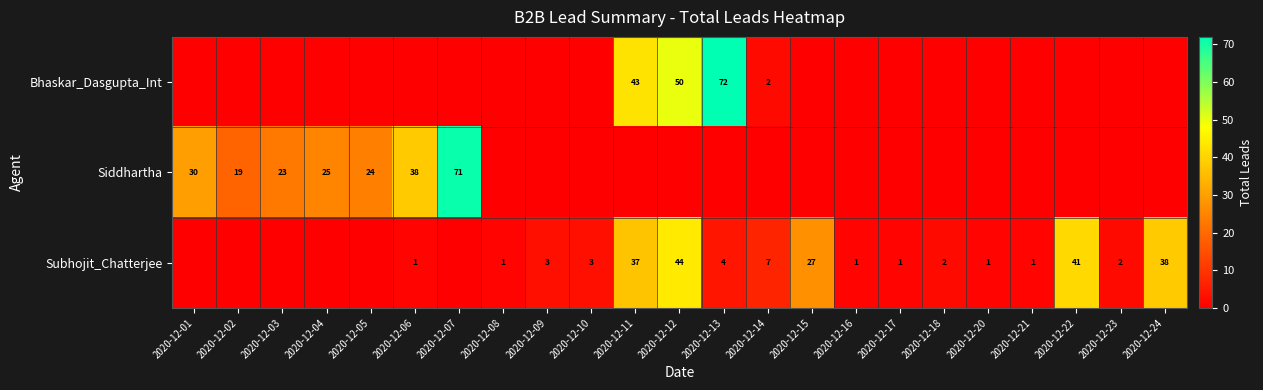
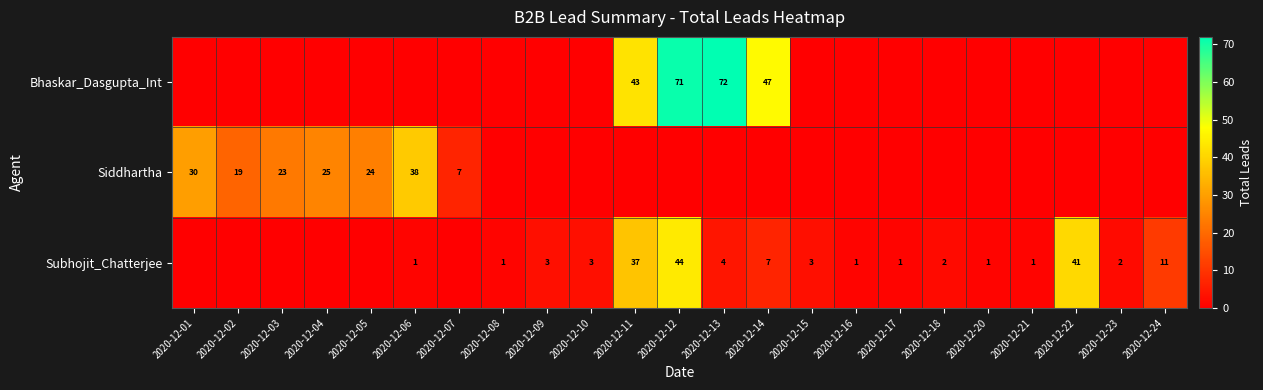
  {
    "Bhaskar_Dasgupta_Int": {
      "2020-12-11": 43,
-     "2020-12-12": 50,
+     "2020-12-12": 71,
      "2020-12-13": 72,
-     "2020-12-14": 2
+     "2020-12-14": 47
    },
    "Siddhartha": {
      "2020-12-01": 30,
      "2020-12-02": 19,
      "2020-12-03": 23,
      "2020-12-04": 25,
      "2020-12-05": 24,
      "2020-12-06": 38,
-     "2020-12-07": 71
+     "2020-12-07": 7
    },
    "Subhojit_Chatterjee": {
      "2020-12-06": 1,
      "2020-12-08": 1,
      "2020-12-09": 3,
      "2020-12-10": 3,
      "2020-12-11": 37,
      "2020-12-12": 44,
      "2020-12-13": 4,
      "2020-12-14": 7,
-     "2020-12-15": 27,
+     "2020-12-15": 3,
      "2020-12-16": 1,
      "2020-12-17": 1,
      "2020-12-18": 2,
      "2020-12-20": 1,
      "2020-12-21": 1,
      "2020-12-22": 41,
      "2020-12-23": 2,
-     "2020-12-24": 38
+     "2020-12-24": 11
    }
  }
